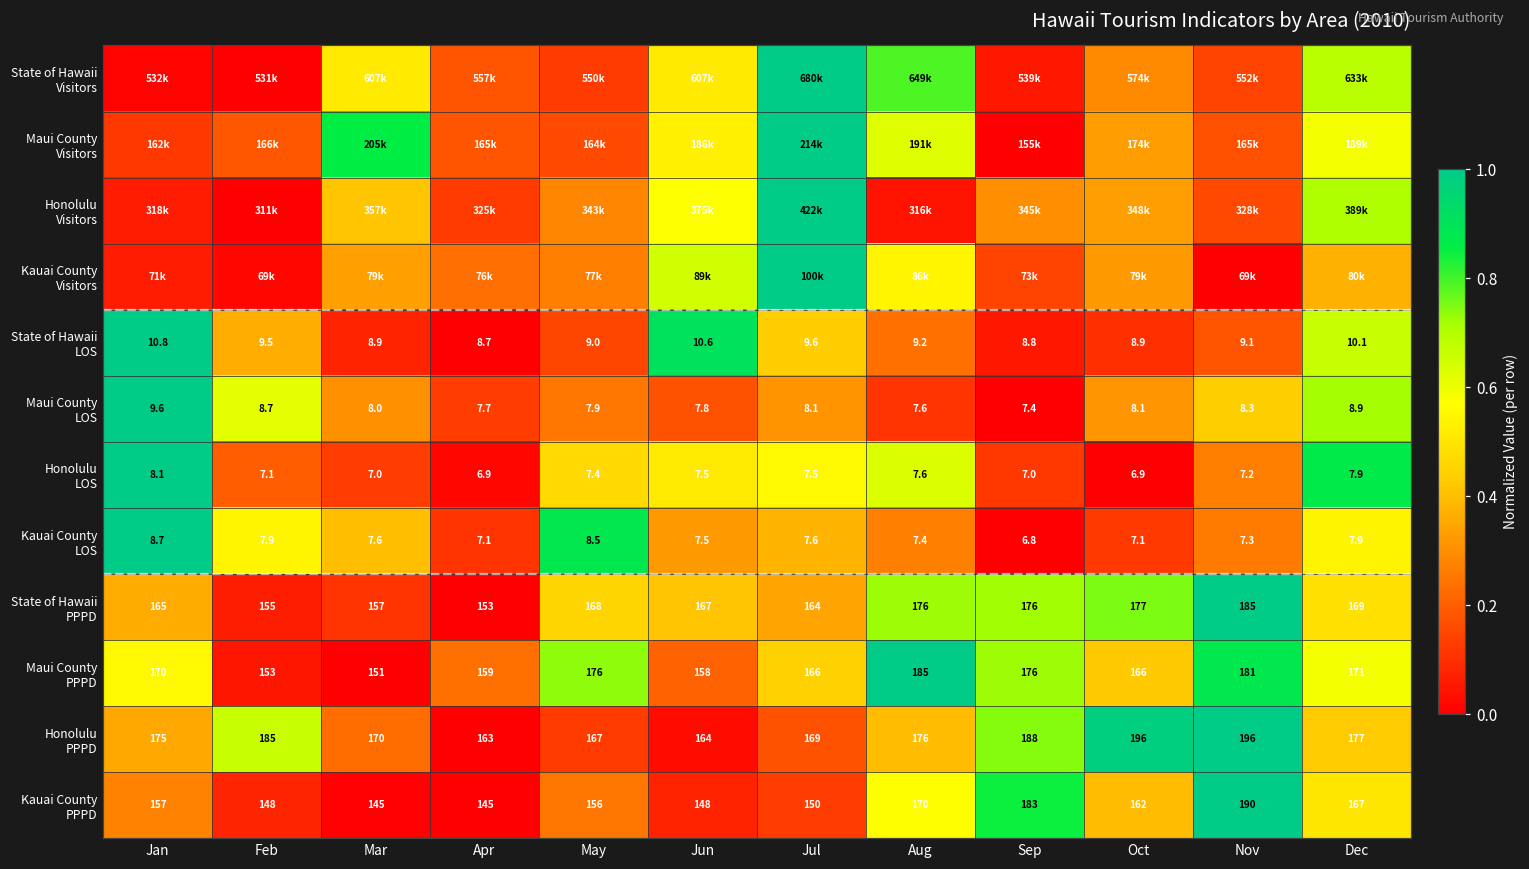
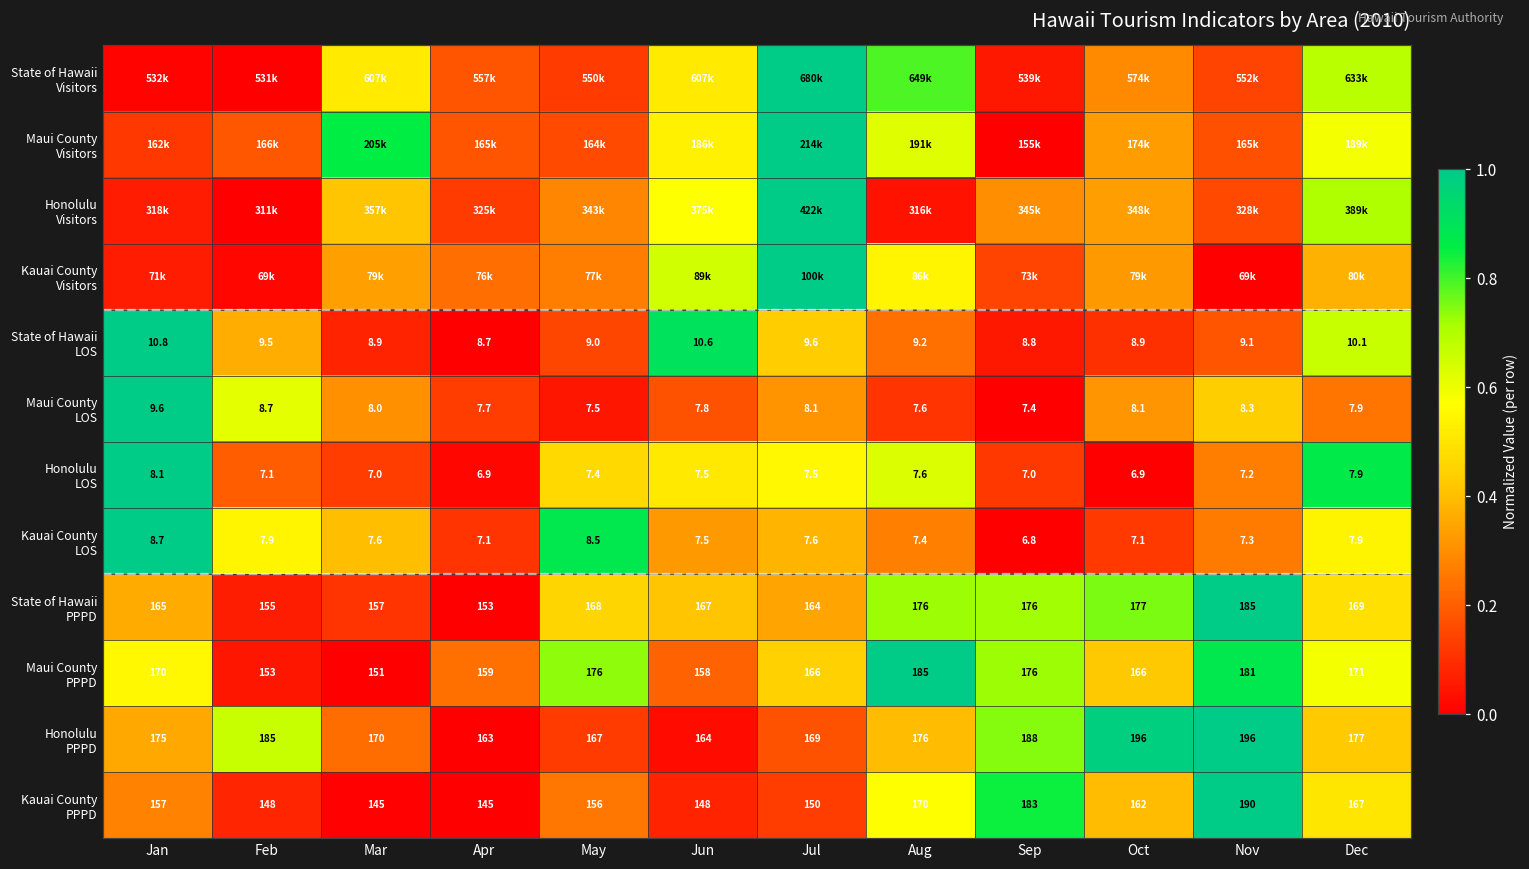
  {
    "State of Hawaii Visitors": {
      "Jan": "532k",
      "Feb": "531k",
      "Mar": "607k",
      "Apr": "557k",
      "May": "550k",
      "Jun": "607k",
      "Jul": "680k",
      "Aug": "649k",
      "Sep": "539k",
      "Oct": "574k",
      "Nov": "552k",
      "Dec": "633k"
    },
    "Maui County Visitors": {
      "Jan": "162k",
      "Feb": "166k",
      "Mar": "205k",
      "Apr": "165k",
      "May": "164k",
      "Jun": "186k",
      "Jul": "214k",
      "Aug": "191k",
      "Sep": "155k",
      "Oct": "174k",
      "Nov": "165k",
      "Dec": "189k"
    },
    "Honolulu Visitors": {
      "Jan": "318k",
      "Feb": "311k",
      "Mar": "357k",
      "Apr": "325k",
      "May": "343k",
      "Jun": "375k",
      "Jul": "422k",
      "Aug": "316k",
      "Sep": "345k",
      "Oct": "348k",
      "Nov": "328k",
      "Dec": "389k"
    },
    "Kauai County Visitors": {
      "Jan": "71k",
      "Feb": "69k",
      "Mar": "79k",
      "Apr": "76k",
      "May": "77k",
      "Jun": "89k",
      "Jul": "100k",
      "Aug": "86k",
      "Sep": "73k",
      "Oct": "79k",
      "Nov": "69k",
      "Dec": "80k"
    },
    "State of Hawaii LOS": {
      "Jan": "10.8",
      "Feb": "9.5",
      "Mar": "8.9",
      "Apr": "8.7",
      "May": "9.0",
      "Jun": "10.6",
      "Jul": "9.6",
      "Aug": "9.2",
      "Sep": "8.8",
      "Oct": "8.9",
      "Nov": "9.1",
      "Dec": "10.1"
    },
    "Maui County LOS": {
      "Jan": "9.6",
      "Feb": "8.7",
      "Mar": "8.0",
      "Apr": "7.7",
-     "May": "7.9",
+     "May": "7.5",
      "Jun": "7.8",
      "Jul": "8.1",
      "Aug": "7.6",
      "Sep": "7.4",
      "Oct": "8.1",
      "Nov": "8.3",
-     "Dec": "8.9"
+     "Dec": "7.9"
    },
    "Honolulu LOS": {
      "Jan": "8.1",
      "Feb": "7.1",
      "Mar": "7.0",
      "Apr": "6.9",
      "May": "7.4",
      "Jun": "7.5",
      "Jul": "7.5",
      "Aug": "7.6",
      "Sep": "7.0",
      "Oct": "6.9",
      "Nov": "7.2",
      "Dec": "7.9"
    },
    "Kauai County LOS": {
      "Jan": "8.7",
      "Feb": "7.9",
      "Mar": "7.6",
      "Apr": "7.1",
      "May": "8.5",
      "Jun": "7.5",
      "Jul": "7.6",
      "Aug": "7.4",
      "Sep": "6.8",
      "Oct": "7.1",
      "Nov": "7.3",
      "Dec": "7.9"
    },
    "State of Hawaii PPPD": {
      "Jan": "165",
      "Feb": "155",
      "Mar": "157",
      "Apr": "153",
      "May": "168",
      "Jun": "167",
      "Jul": "164",
      "Aug": "176",
      "Sep": "176",
      "Oct": "177",
      "Nov": "185",
      "Dec": "169"
    },
    "Maui County PPPD": {
      "Jan": "170",
      "Feb": "153",
      "Mar": "151",
      "Apr": "159",
      "May": "176",
      "Jun": "158",
      "Jul": "166",
      "Aug": "185",
      "Sep": "176",
      "Oct": "166",
      "Nov": "181",
      "Dec": "171"
    },
    "Honolulu PPPD": {
      "Jan": "175",
      "Feb": "185",
      "Mar": "170",
      "Apr": "163",
      "May": "167",
      "Jun": "164",
      "Jul": "169",
      "Aug": "176",
      "Sep": "188",
      "Oct": "196",
      "Nov": "196",
      "Dec": "177"
    },
    "Kauai County PPPD": {
      "Jan": "157",
      "Feb": "148",
      "Mar": "145",
      "Apr": "145",
      "May": "156",
      "Jun": "148",
      "Jul": "150",
      "Aug": "170",
      "Sep": "183",
      "Oct": "162",
      "Nov": "190",
      "Dec": "167"
    }
  }
